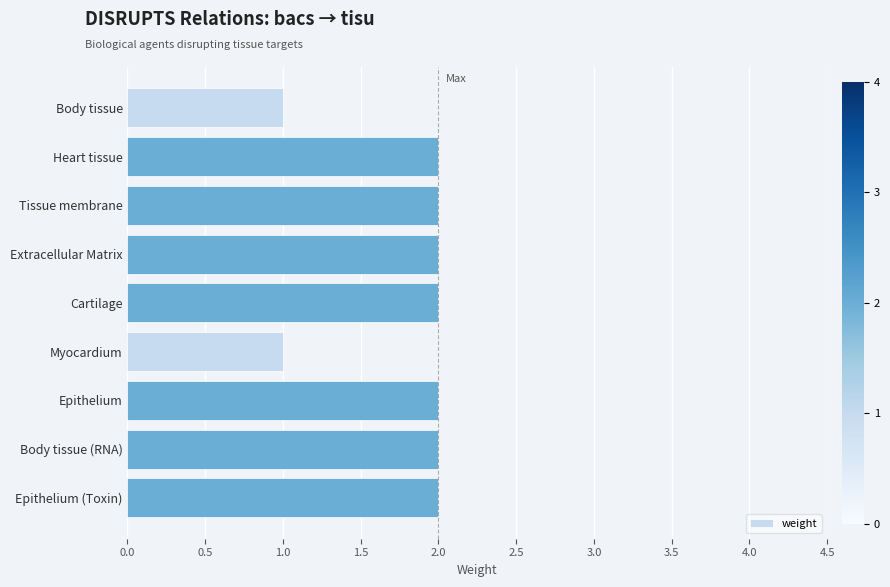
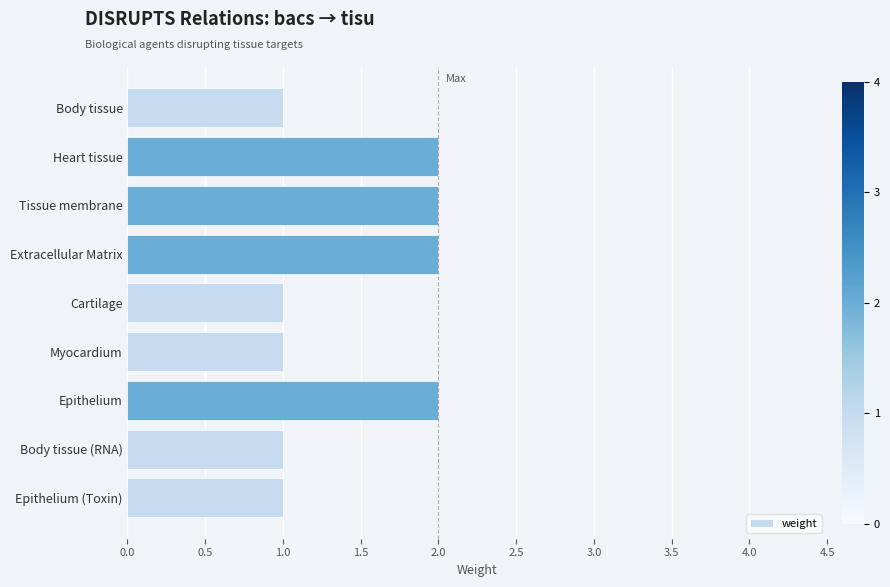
  {
    "Body tissue": 1,
    "Heart tissue": 2,
    "Tissue membrane": 2,
    "Extracellular Matrix": 2,
-   "Cartilage": 2,
+   "Cartilage": 1,
    "Myocardium": 1,
    "Epithelium": 2,
-   "Body tissue (RNA)": 2,
-   "Epithelium (Toxin)": 2
+   "Body tissue (RNA)": 1,
+   "Epithelium (Toxin)": 1
  }
